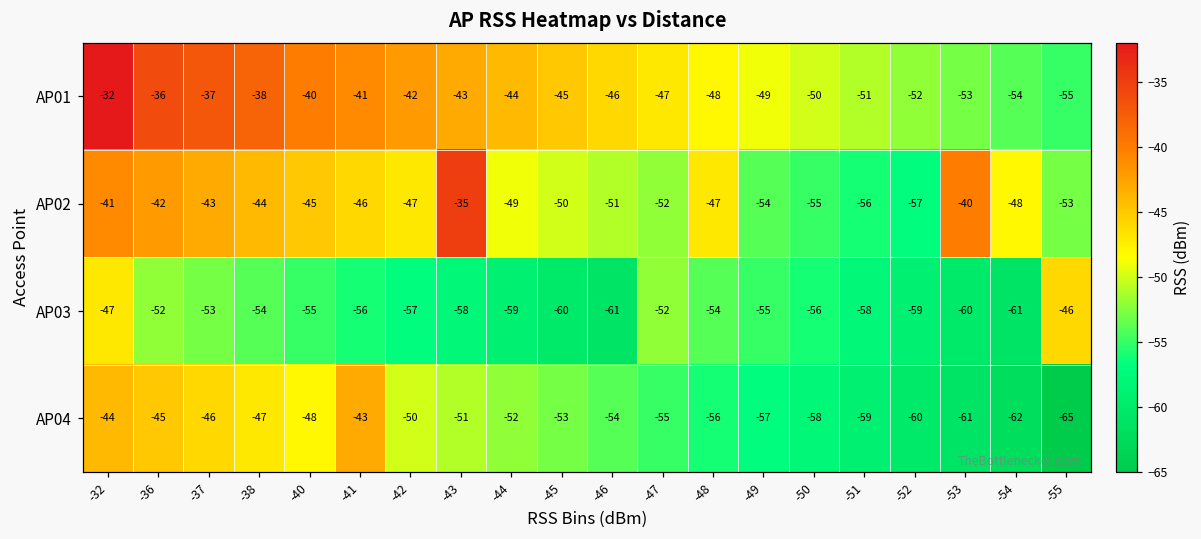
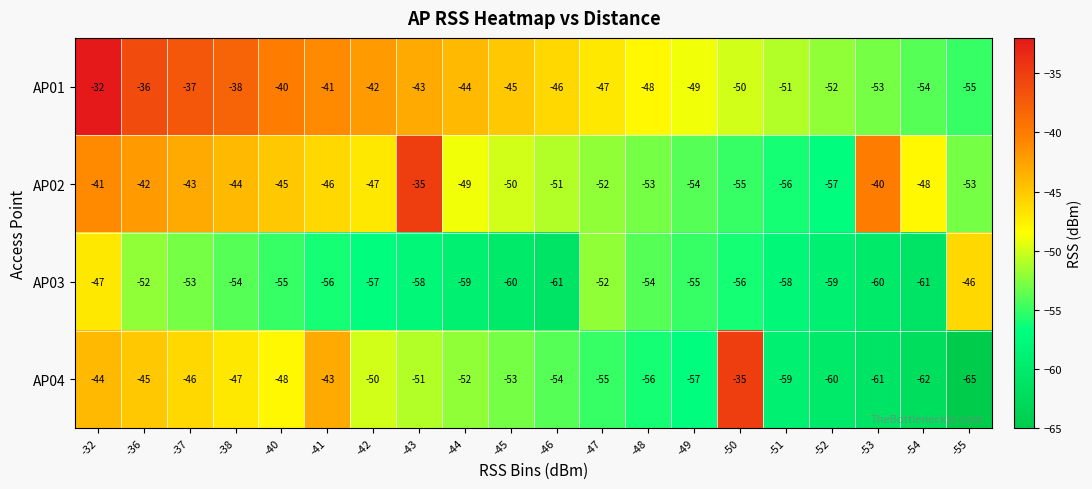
  {
    "AP01": {
      "-32": -32,
      "-36": -36,
      "-37": -37,
      "-38": -38,
      "-40": -40,
      "-41": -41,
      "-42": -42,
      "-43": -43,
      "-44": -44,
      "-45": -45,
      "-46": -46,
      "-47": -47,
      "-48": -48,
      "-49": -49,
      "-50": -50,
      "-51": -51,
      "-52": -52,
      "-53": -53,
      "-54": -54,
      "-55": -55
    },
    "AP02": {
      "-32": -41,
      "-36": -42,
      "-37": -43,
      "-38": -44,
      "-40": -45,
      "-41": -46,
      "-42": -47,
      "-43": -35,
      "-44": -49,
      "-45": -50,
      "-46": -51,
      "-47": -52,
-     "-48": -47,
+     "-48": -53,
      "-49": -54,
      "-50": -55,
      "-51": -56,
      "-52": -57,
      "-53": -40,
      "-54": -48,
      "-55": -53
    },
    "AP03": {
      "-32": -47,
      "-36": -52,
      "-37": -53,
      "-38": -54,
      "-40": -55,
      "-41": -56,
      "-42": -57,
      "-43": -58,
      "-44": -59,
      "-45": -60,
      "-46": -61,
      "-47": -52,
      "-48": -54,
      "-49": -55,
      "-50": -56,
      "-51": -58,
      "-52": -59,
      "-53": -60,
      "-54": -61,
      "-55": -46
    },
    "AP04": {
      "-32": -44,
      "-36": -45,
      "-37": -46,
      "-38": -47,
      "-40": -48,
      "-41": -43,
      "-42": -50,
      "-43": -51,
      "-44": -52,
      "-45": -53,
      "-46": -54,
      "-47": -55,
      "-48": -56,
      "-49": -57,
-     "-50": -58,
+     "-50": -35,
      "-51": -59,
      "-52": -60,
      "-53": -61,
      "-55": -65
    }
  }
